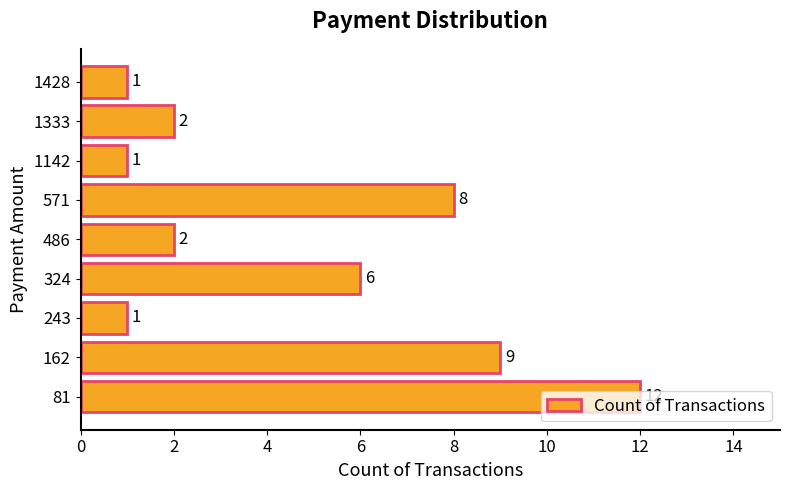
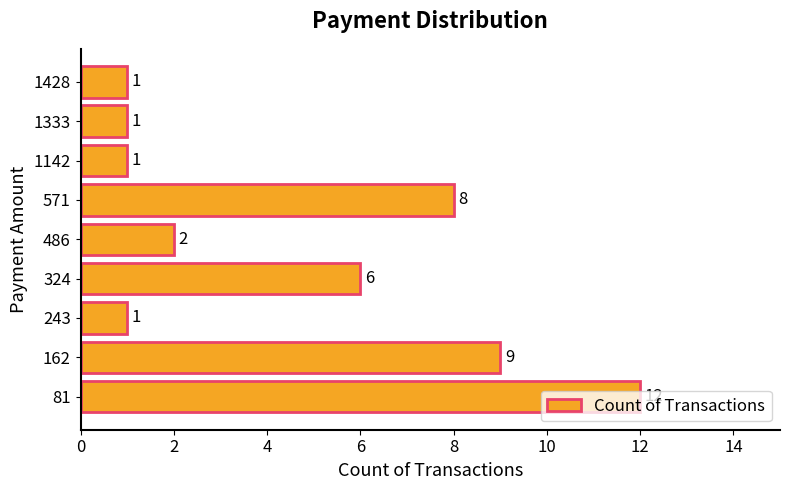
  {
    "1428": 1,
-   "1333": 2,
+   "1333": 1,
    "1142": 1,
    "571": 8,
    "486": 2,
    "324": 6,
    "243": 1,
    "162": 9
  }
